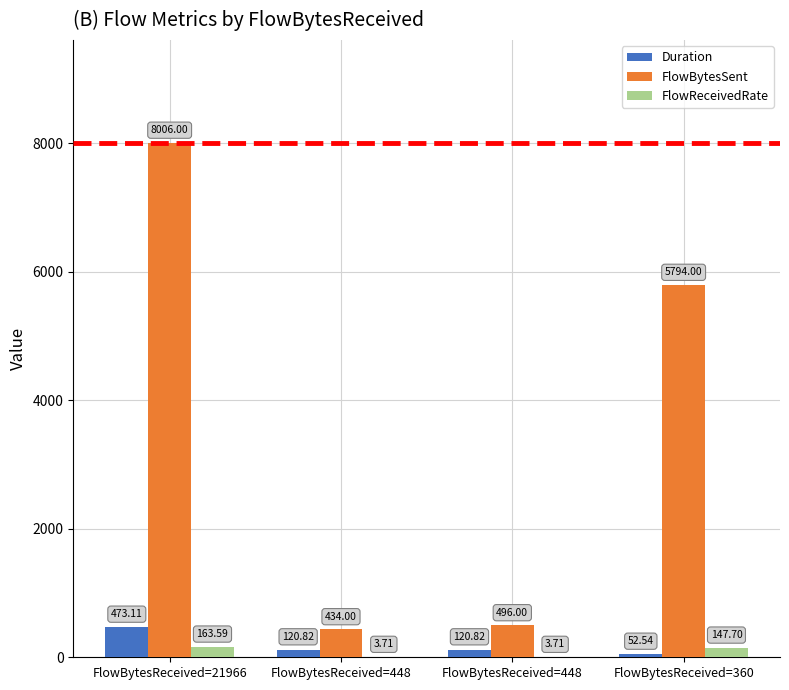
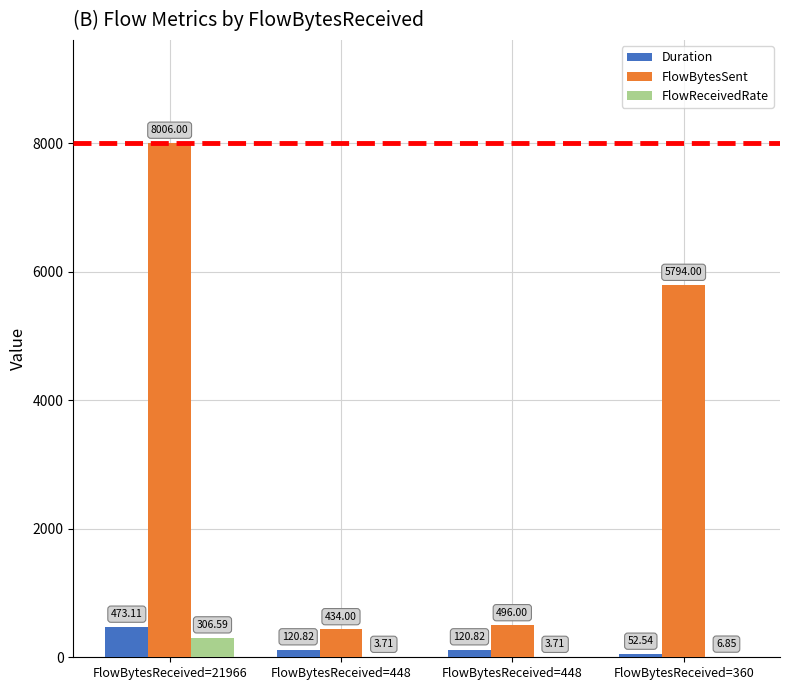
  {
    "FlowReceivedRate": {
-     "FlowBytesReceived=21966": 163.59,
-     "FlowBytesReceived=360": 147.70
+     "FlowBytesReceived=21966": 306.59,
+     "FlowBytesReceived=360": 6.85
    }
  }
